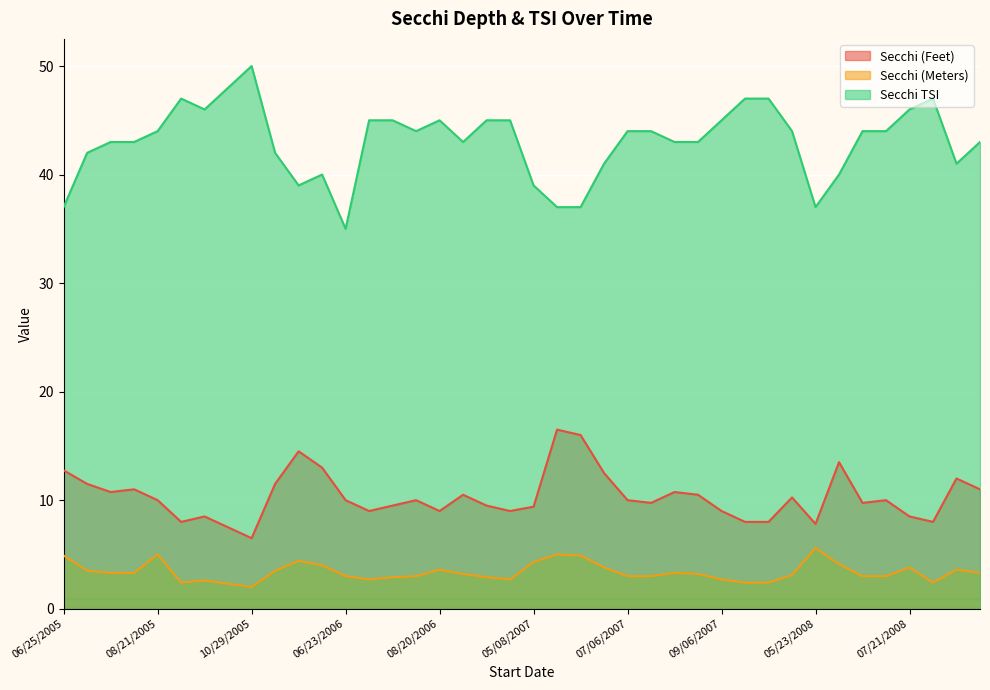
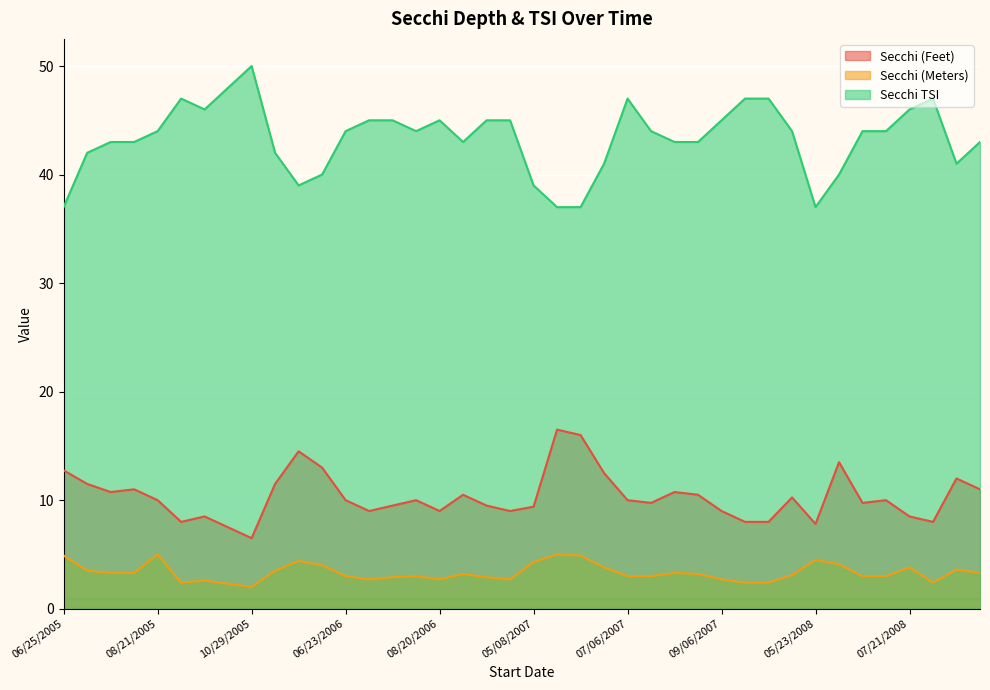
  {
    "Secchi (Feet)": {
      "06/25/2005": 12.8,
      "08/21/2005": 10.0,
      "10/29/2005": 6.5,
      "06/23/2006": 10.0,
      "08/20/2006": 9.0,
      "05/08/2007": 9.4,
      "07/06/2007": 10.0,
      "09/06/2007": 9.0,
      "05/23/2008": 7.8,
      "07/21/2008": 8.5
    },
    "Secchi (Meters)": {
      "06/25/2005": 4.9,
      "08/21/2005": 5.0,
      "10/29/2005": 2.0,
      "06/23/2006": 3.0,
-     "08/20/2006": 3.6,
+     "08/20/2006": 2.7,
      "05/08/2007": 4.3,
      "07/06/2007": 3.0,
      "09/06/2007": 2.7,
-     "05/23/2008": 5.6,
+     "05/23/2008": 4.5,
      "07/21/2008": 3.8
    },
    "Secchi TSI": {
      "06/25/2005": 37,
      "08/21/2005": 44,
      "10/29/2005": 50,
-     "06/23/2006": 35,
+     "06/23/2006": 44,
      "08/20/2006": 45,
      "05/08/2007": 39,
-     "07/06/2007": 44,
+     "07/06/2007": 47,
      "09/06/2007": 45,
      "05/23/2008": 37,
      "07/21/2008": 46
    }
  }
